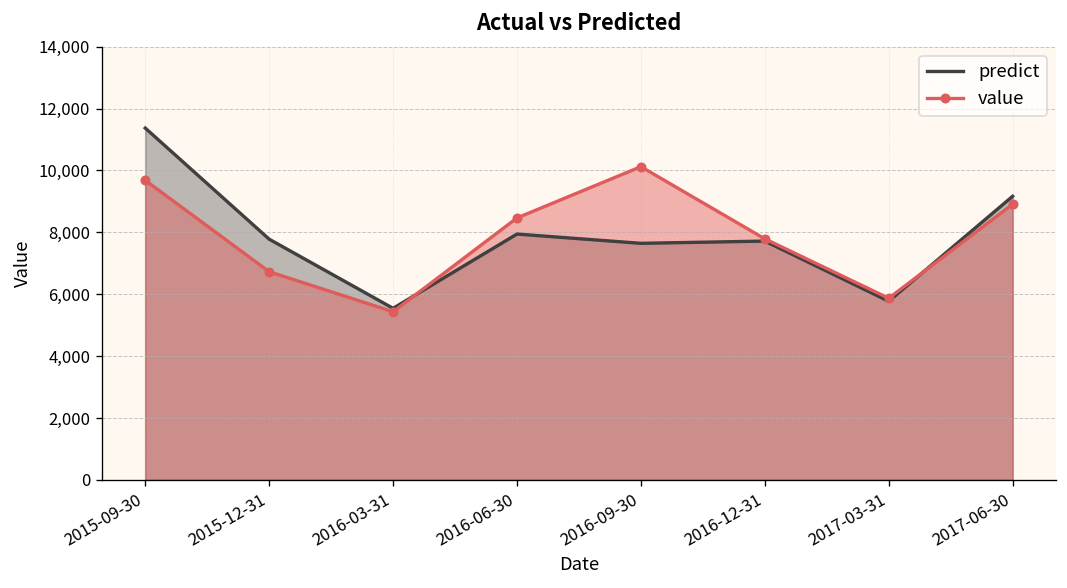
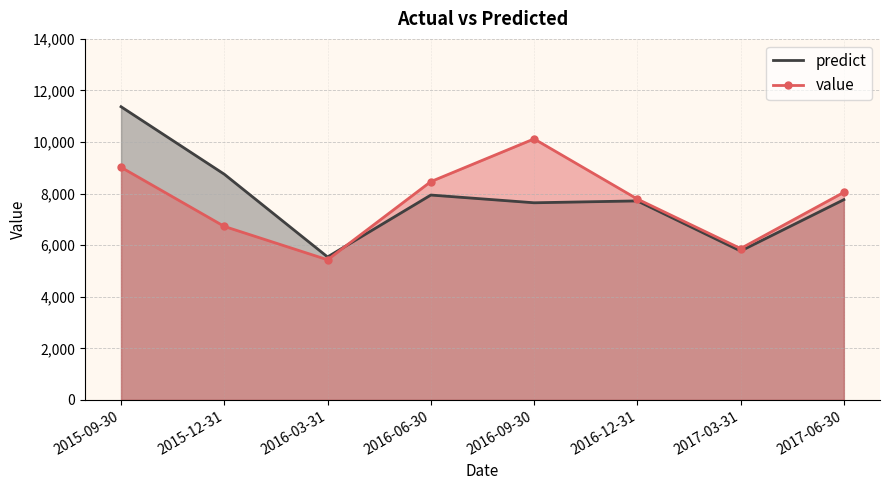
  {
    "predict": {
      "2015-09-30": "11,400",
-     "2015-12-31": "7,800",
+     "2015-12-31": "8,800",
      "2016-03-31": "5,500",
      "2016-06-30": "7,900",
      "2016-09-30": "7,600",
-     "2017-06-30": "9,200"
+     "2017-06-30": "7,800"
    },
    "value": {
-     "2015-09-30": "9,700",
+     "2015-09-30": "9,000",
      "2015-12-31": "6,700",
      "2016-03-31": "5,400",
      "2016-06-30": "8,500",
      "2016-09-30": "10,100",
-     "2017-06-30": "8,900"
+     "2017-06-30": "8,000"
    }
  }
